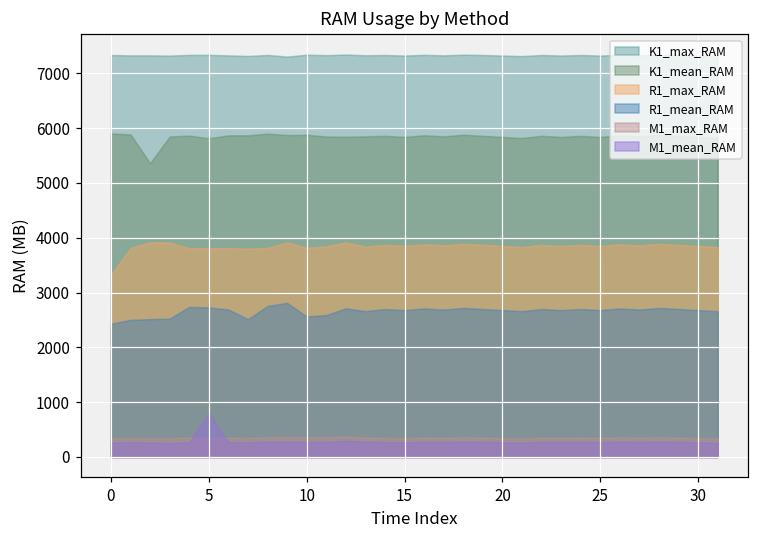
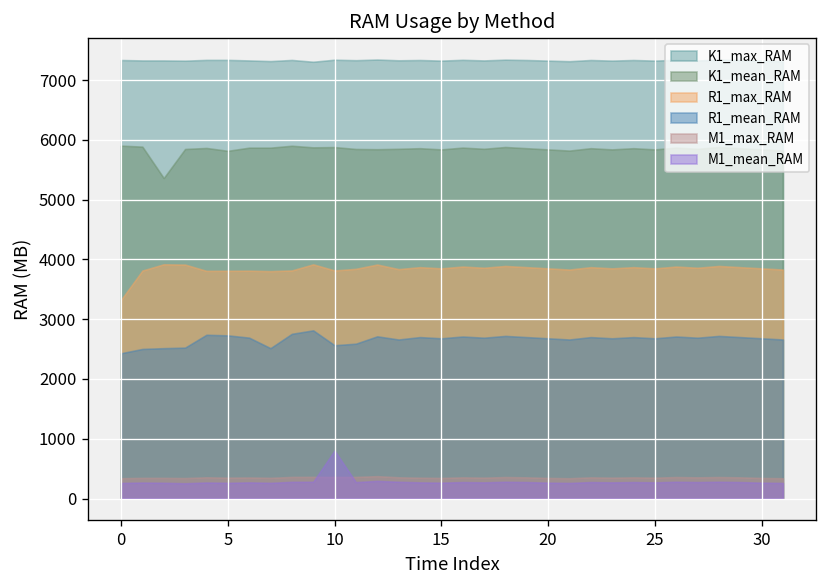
  {
    "M1_mean_RAM": {
      "0": 300,
-     "5": 800,
-     "10": 300,
+     "5": 300,
+     "10": 800,
      "15": 300,
      "20": 300,
      "25": 300,
      "30": 300
    }
  }
